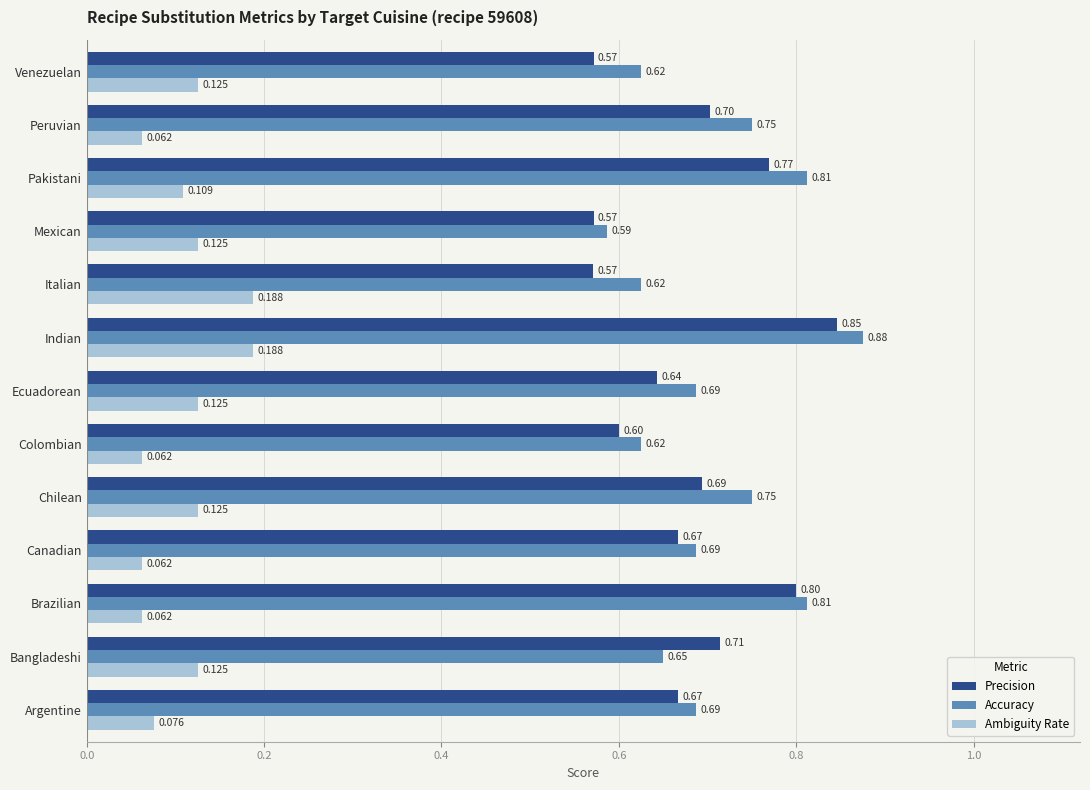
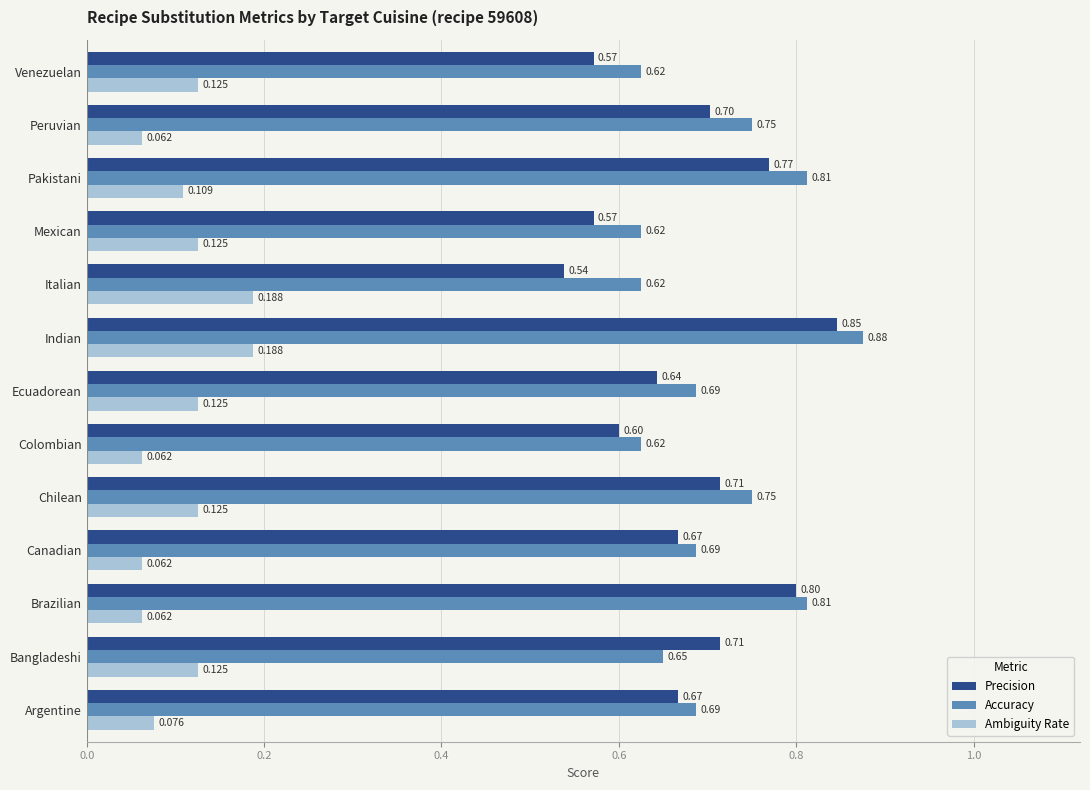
  {
    "Precision": {
      "Venezuelan": 0.57,
      "Peruvian": 0.70,
      "Pakistani": 0.77,
      "Mexican": 0.57,
-     "Italian": 0.57,
+     "Italian": 0.54,
      "Indian": 0.85,
      "Ecuadorean": 0.64,
      "Colombian": 0.60,
-     "Chilean": 0.69,
+     "Chilean": 0.71,
      "Canadian": 0.67,
      "Brazilian": 0.80,
      "Bangladeshi": 0.71,
      "Argentine": 0.67
    },
    "Accuracy": {
      "Venezuelan": 0.62,
      "Peruvian": 0.75,
      "Pakistani": 0.81,
-     "Mexican": 0.59,
+     "Mexican": 0.62,
      "Italian": 0.62,
      "Indian": 0.88,
      "Ecuadorean": 0.69,
      "Colombian": 0.62,
      "Chilean": 0.75,
      "Canadian": 0.69,
      "Brazilian": 0.81,
      "Bangladeshi": 0.65,
      "Argentine": 0.69
    },
    "Ambiguity Rate": {
      "Venezuelan": 0.125,
      "Peruvian": 0.062,
      "Pakistani": 0.109,
      "Mexican": 0.125,
      "Italian": 0.188,
      "Indian": 0.188,
      "Ecuadorean": 0.125,
      "Colombian": 0.062,
      "Chilean": 0.125,
      "Canadian": 0.062,
      "Brazilian": 0.062,
      "Bangladeshi": 0.125,
      "Argentine": 0.076
    }
  }
